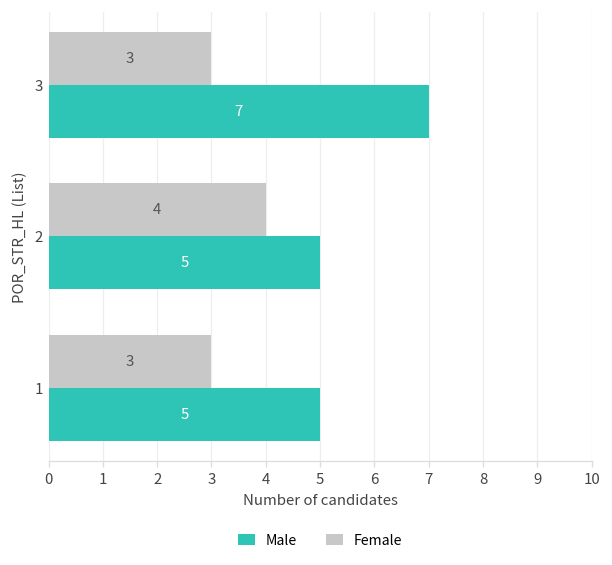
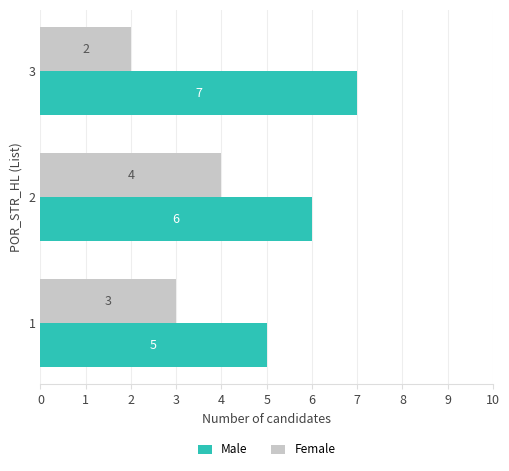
  {
    "Male": {
      "3": 7,
-     "2": 5,
+     "2": 6,
      "1": 5
    },
    "Female": {
-     "3": 3,
+     "3": 2,
      "2": 4,
      "1": 3
    }
  }
